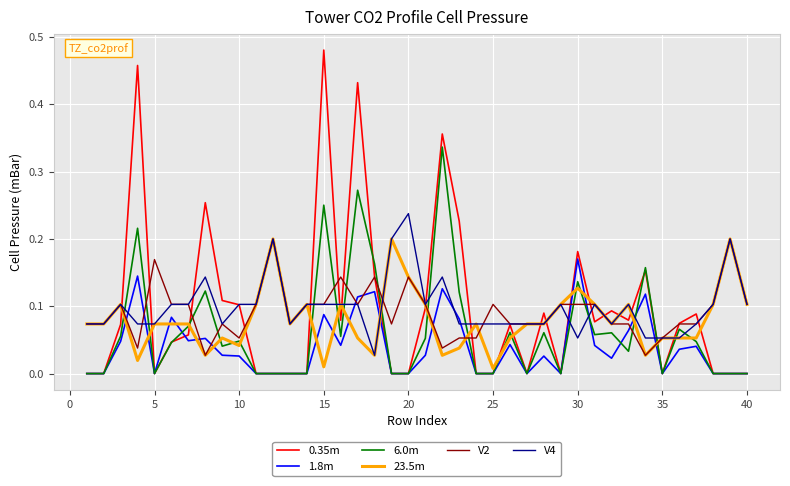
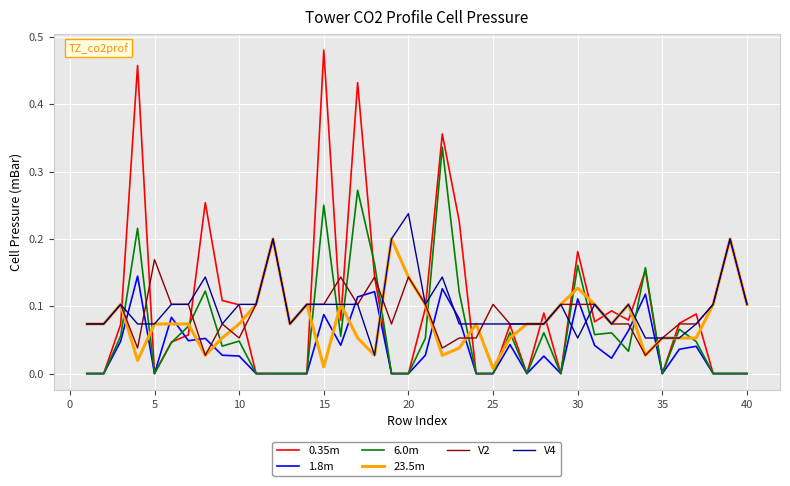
  {
    "0.35m": {
      "15": 0.48,
      "30": 0.18
    },
    "1.8m": {
      "10": 0.03,
      "15": 0.09,
-     "30": 0.17
+     "30": 0.11
    },
    "6.0m": {
      "10": 0.05,
      "15": 0.25,
-     "30": 0.14
+     "30": 0.16
    },
    "23.5m": {
-     "10": 0.04,
+     "10": 0.07,
      "15": 0.01,
      "25": 0.01,
      "30": 0.13
    },
    "V2": {
      "5": 0.17,
      "10": 0.05,
      "25": 0.10,
      "30": 0.10
    },
    "V4": {
      "20": 0.24,
      "25": 0.07,
      "30": 0.05
    }
  }
